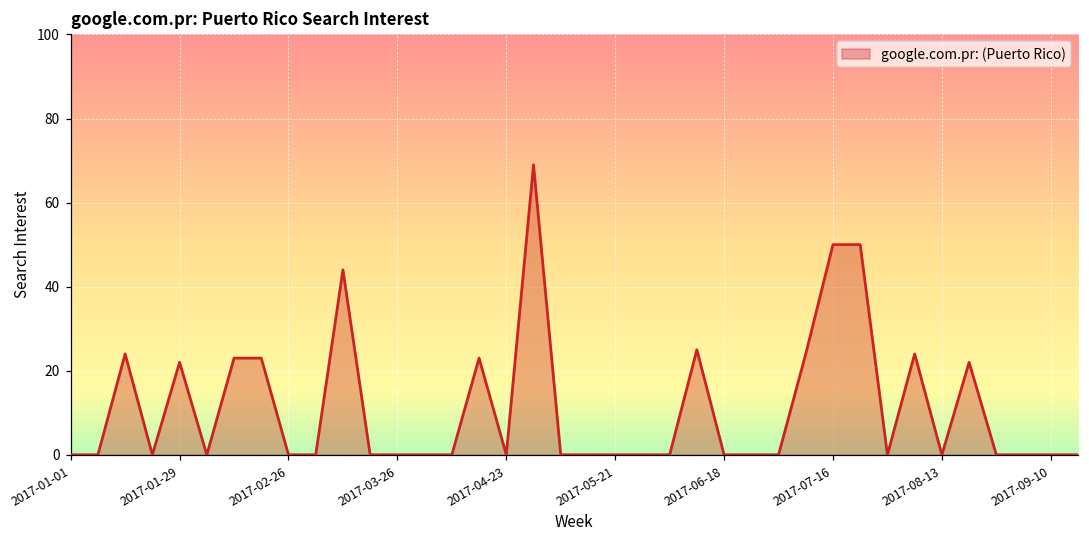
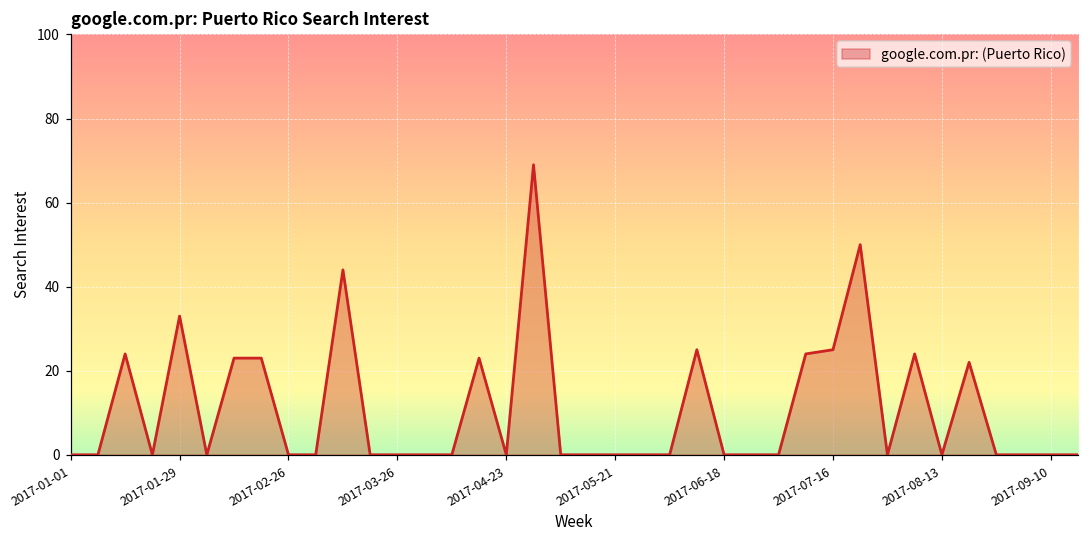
  {
    "2017-01-01": 0,
-   "2017-01-29": 22,
+   "2017-01-29": 33,
    "2017-02-26": 0,
    "2017-03-26": 0,
    "2017-04-23": 0,
    "2017-05-21": 0,
    "2017-06-18": 0,
-   "2017-07-16": 50,
+   "2017-07-16": 25,
    "2017-08-13": 0,
    "2017-09-10": 0
  }
